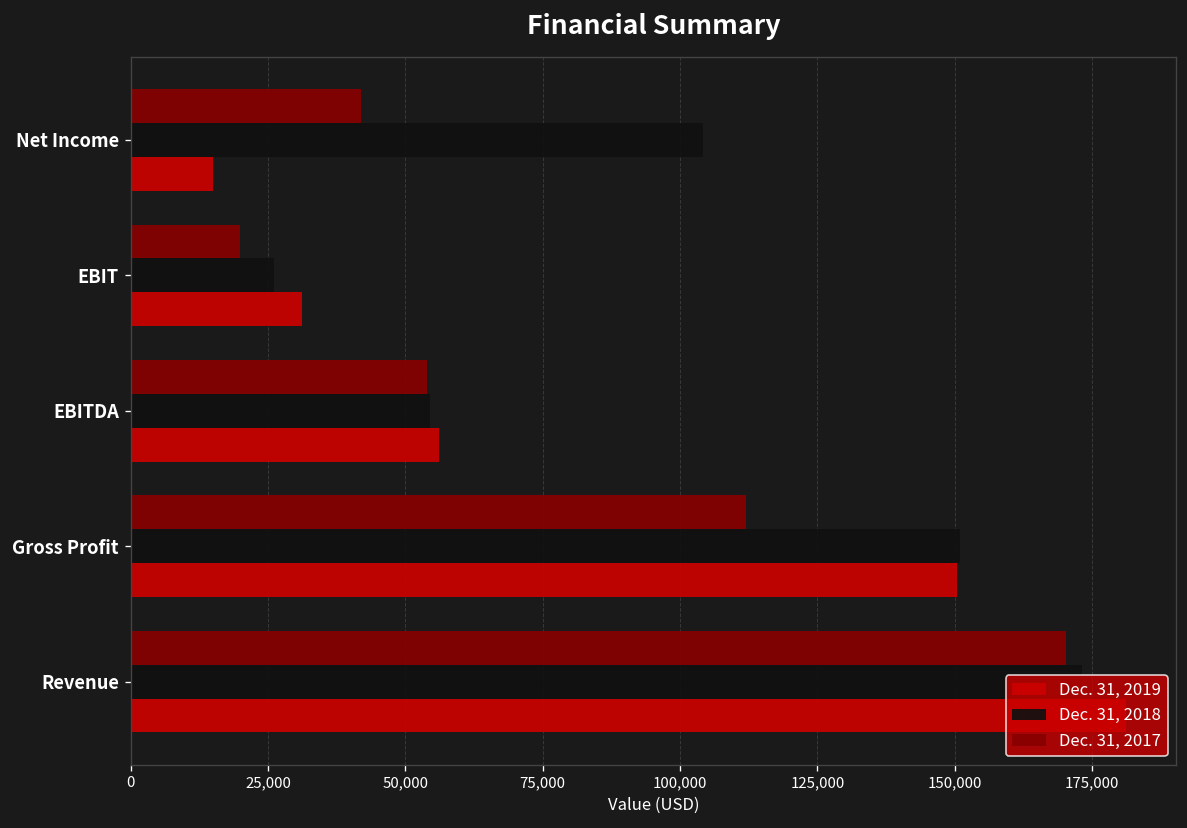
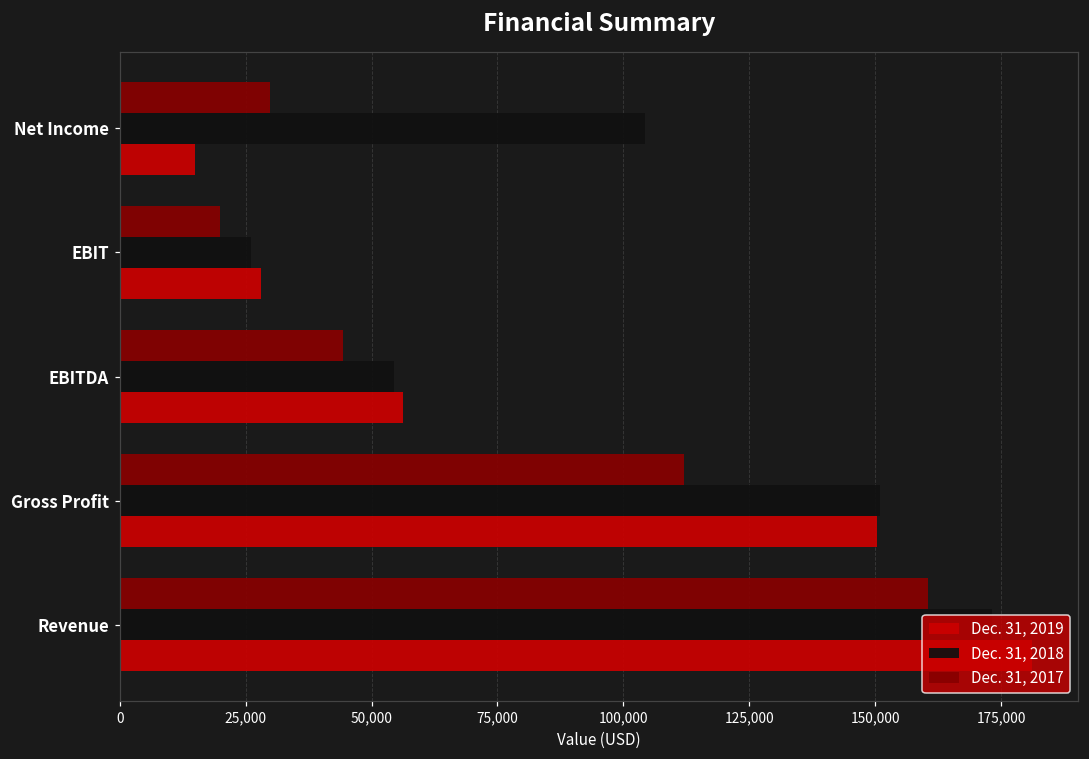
  {
    "Dec. 31, 2019": {
      "Net Income": "15,000",
-     "EBIT": "31,000",
+     "EBIT": "28,000",
      "EBITDA": "56,000",
      "Gross Profit": "150,000"
    },
    "Dec. 31, 2018": {
      "Net Income": "104,000",
      "EBIT": "26,000",
      "EBITDA": "55,000",
      "Gross Profit": "151,000"
    },
    "Dec. 31, 2017": {
-     "Net Income": "42,000",
+     "Net Income": "30,000",
      "EBIT": "20,000",
-     "EBITDA": "54,000",
+     "EBITDA": "44,000",
      "Gross Profit": "112,000",
-     "Revenue": "170,000"
+     "Revenue": "161,000"
    }
  }
